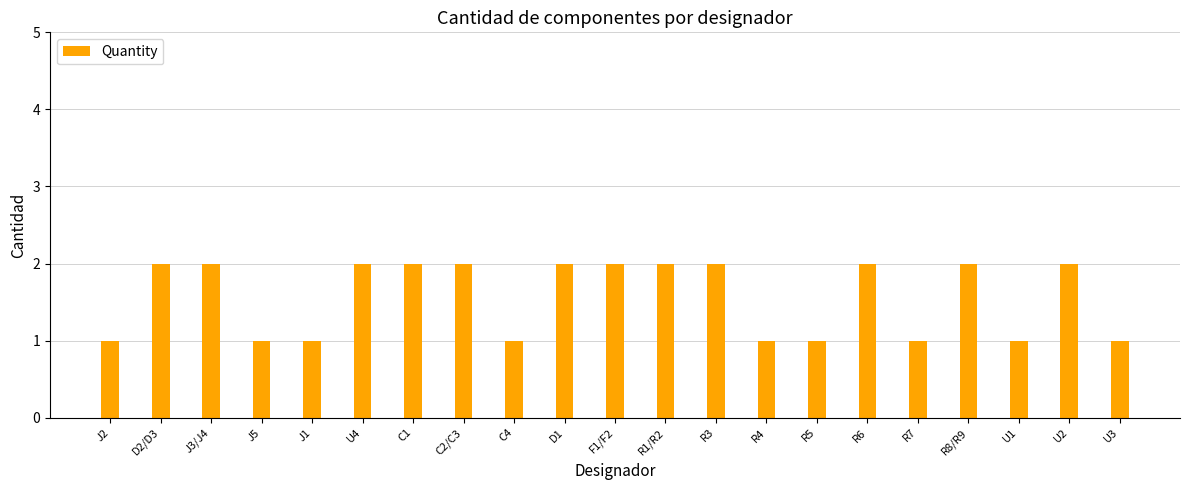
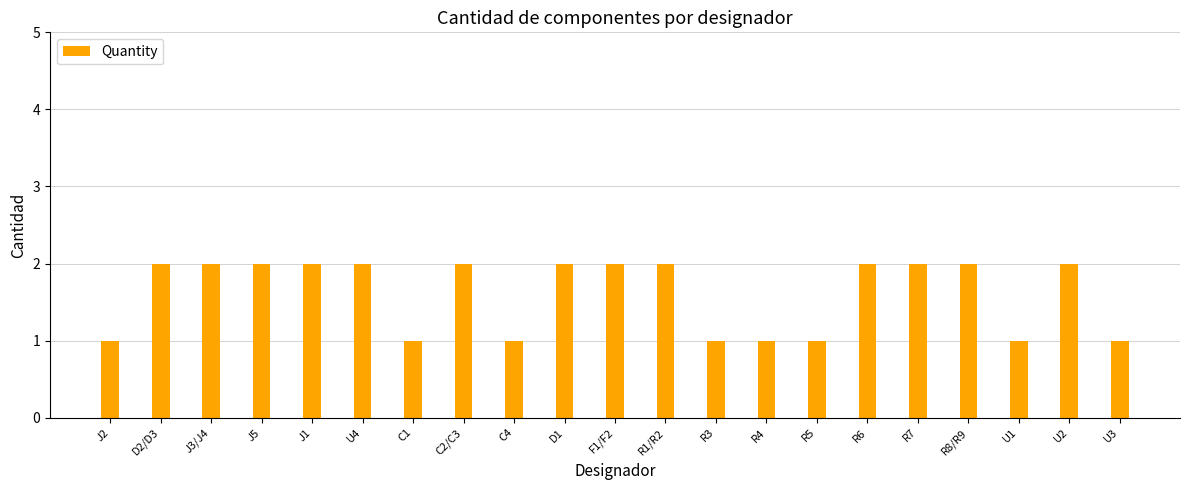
  {
    "J2": 1,
    "D2/D3": 2,
    "J3/J4": 2,
-   "J5": 1,
-   "J1": 1,
+   "J5": 2,
+   "J1": 2,
    "U4": 2,
-   "C1": 2,
+   "C1": 1,
    "C2/C3": 2,
    "C4": 1,
    "D1": 2,
    "F1/F2": 2,
    "R1/R2": 2,
-   "R3": 2,
+   "R3": 1,
    "R4": 1,
    "R5": 1,
    "R6": 2,
-   "R7": 1,
+   "R7": 2,
    "R8/R9": 2,
    "U1": 1,
    "U2": 2,
    "U3": 1
  }
